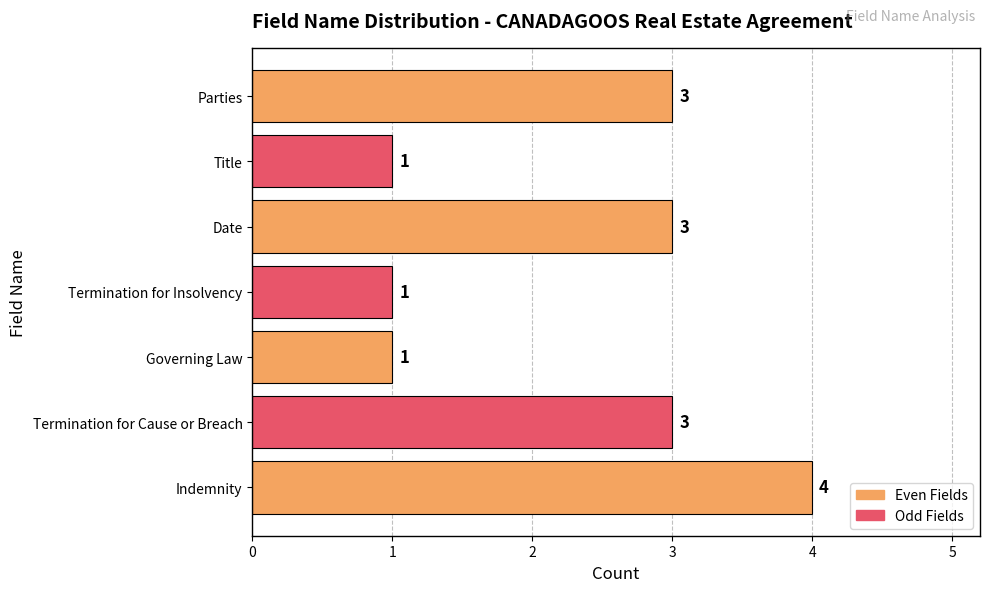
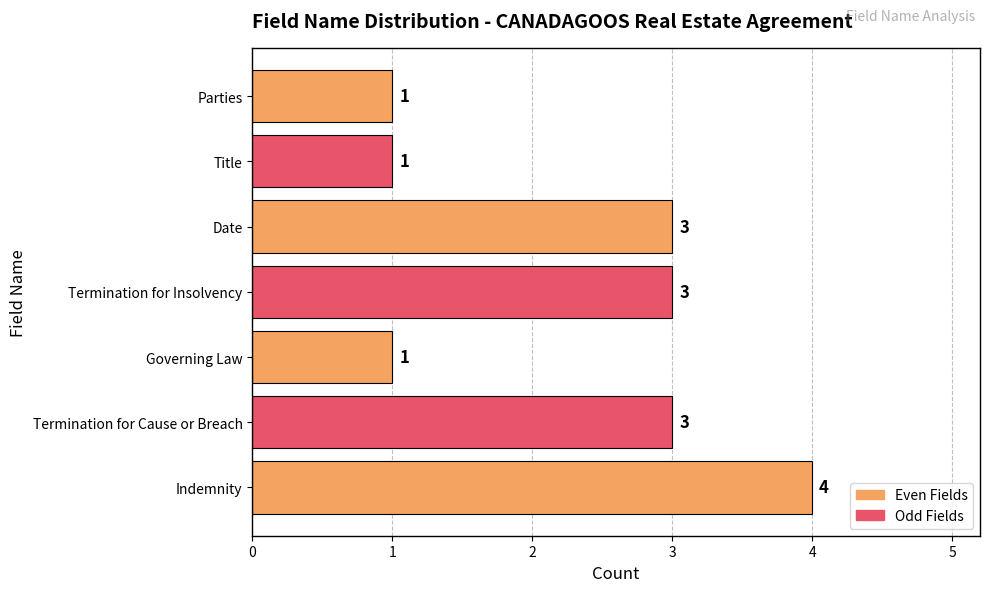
  {
-   "Parties": 3,
+   "Parties": 1,
    "Title": 1,
    "Date": 3,
-   "Termination for Insolvency": 1,
+   "Termination for Insolvency": 3,
    "Governing Law": 1,
    "Termination for Cause or Breach": 3,
    "Indemnity": 4
  }
